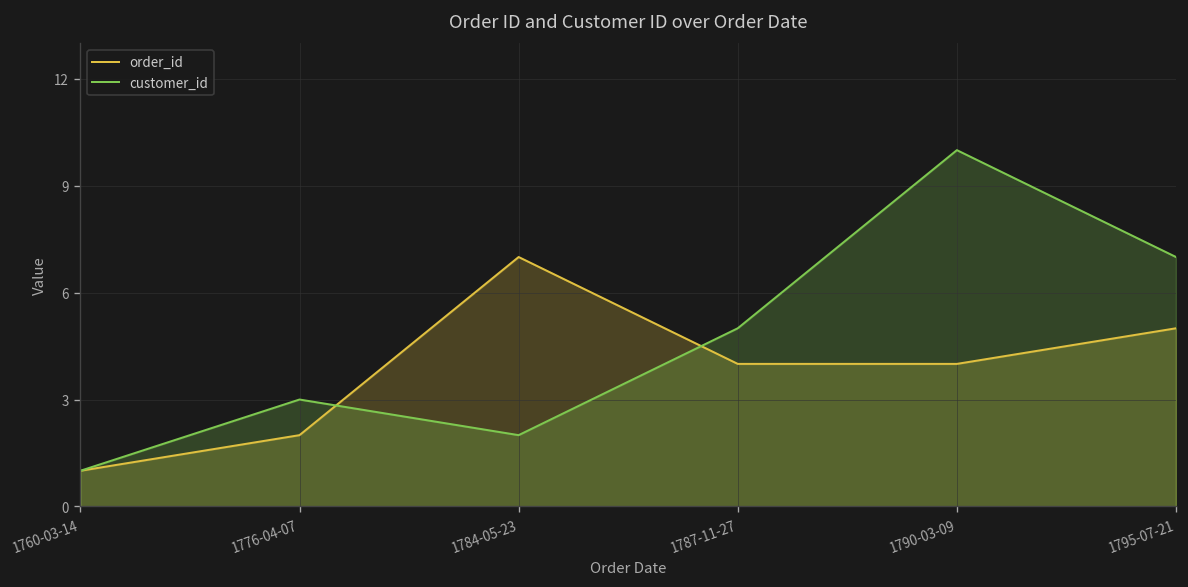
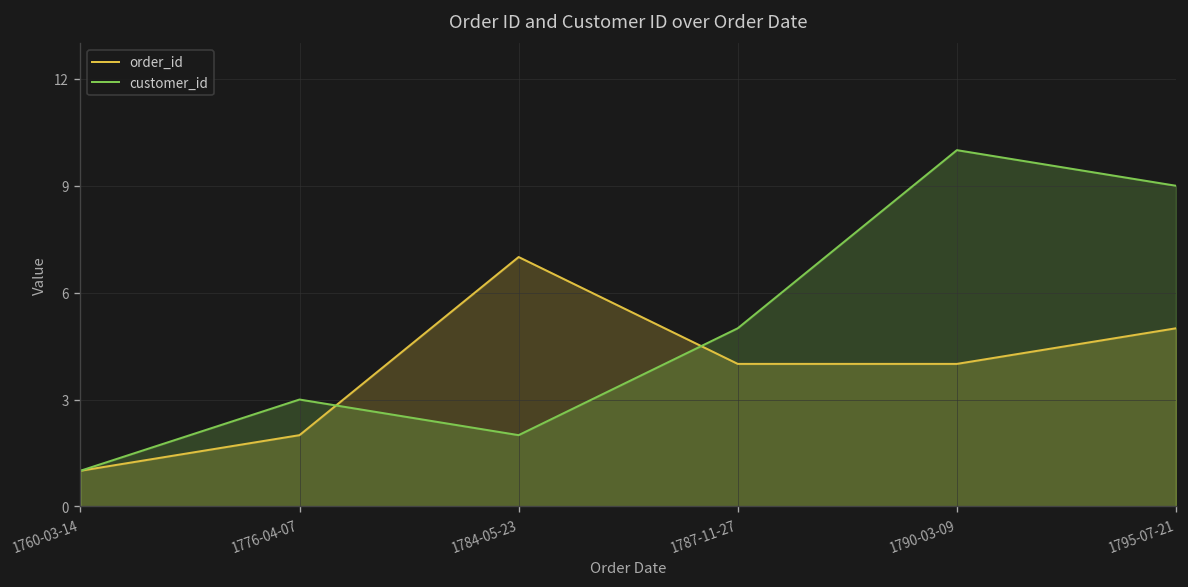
  {
    "order_id": {
      "1776-04-07": 2,
      "1784-05-23": 7,
      "1787-11-27": 4,
      "1790-03-09": 4,
      "1795-07-21": 5
    },
    "customer_id": {
      "1776-04-07": 3,
      "1784-05-23": 2,
      "1787-11-27": 5,
      "1790-03-09": 10,
-     "1795-07-21": 7
+     "1795-07-21": 9
    }
  }
